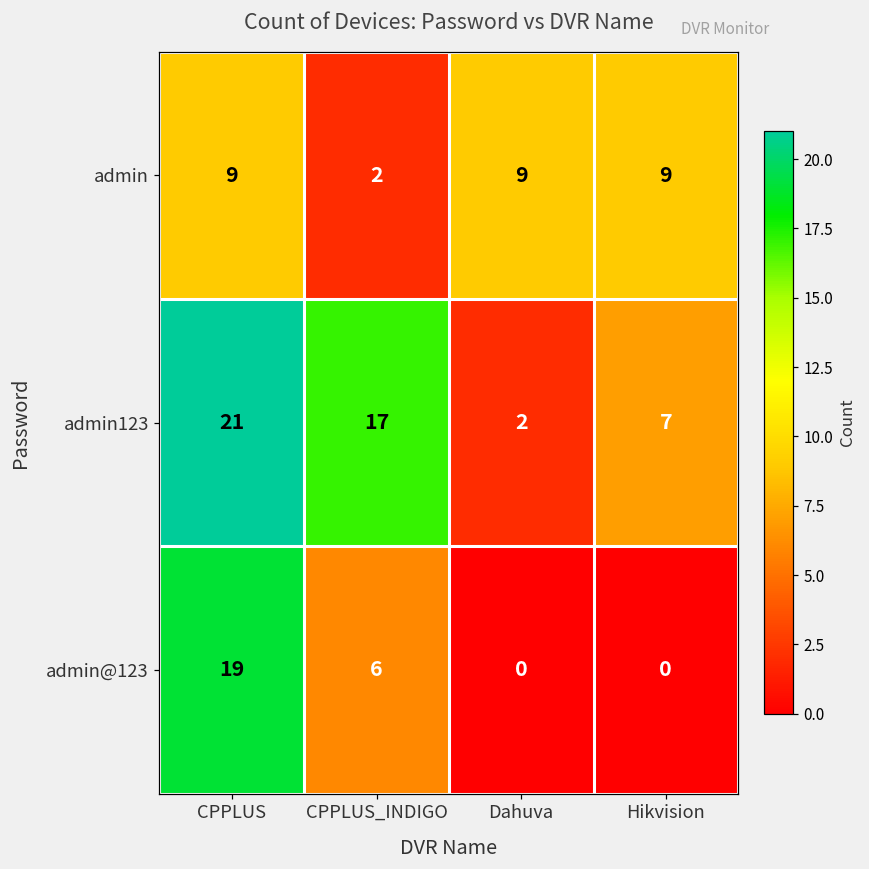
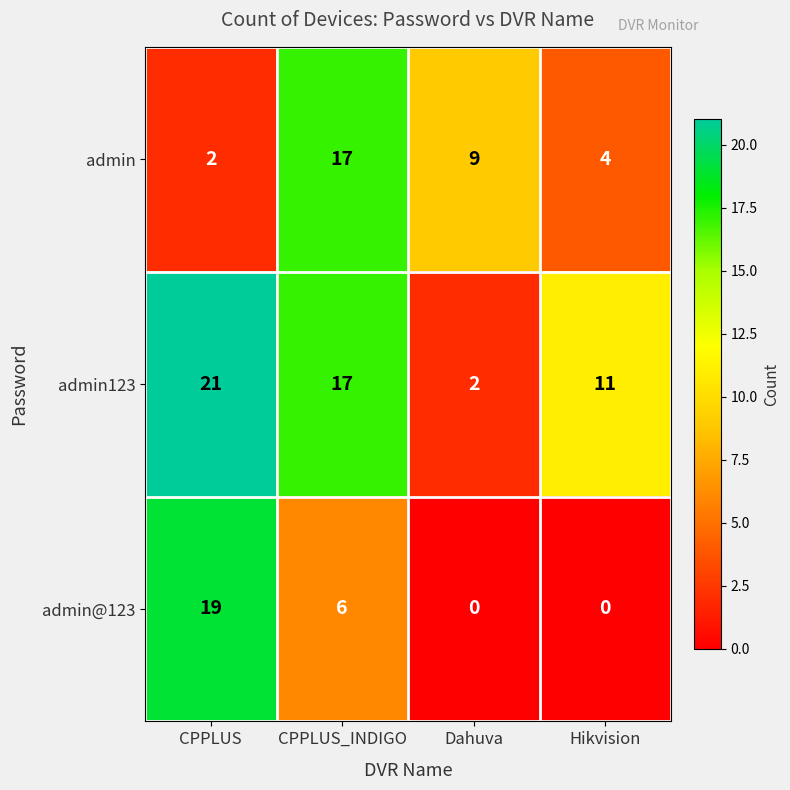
  {
    "admin": {
-     "CPPLUS": 9,
-     "CPPLUS_INDIGO": 2,
+     "CPPLUS": 2,
+     "CPPLUS_INDIGO": 17,
      "Dahuva": 9,
-     "Hikvision": 9
+     "Hikvision": 4
    },
    "admin123": {
      "CPPLUS": 21,
      "CPPLUS_INDIGO": 17,
      "Dahuva": 2,
-     "Hikvision": 7
+     "Hikvision": 11
    },
    "admin@123": {
      "CPPLUS": 19,
      "CPPLUS_INDIGO": 6,
      "Dahuva": 0,
      "Hikvision": 0
    }
  }
